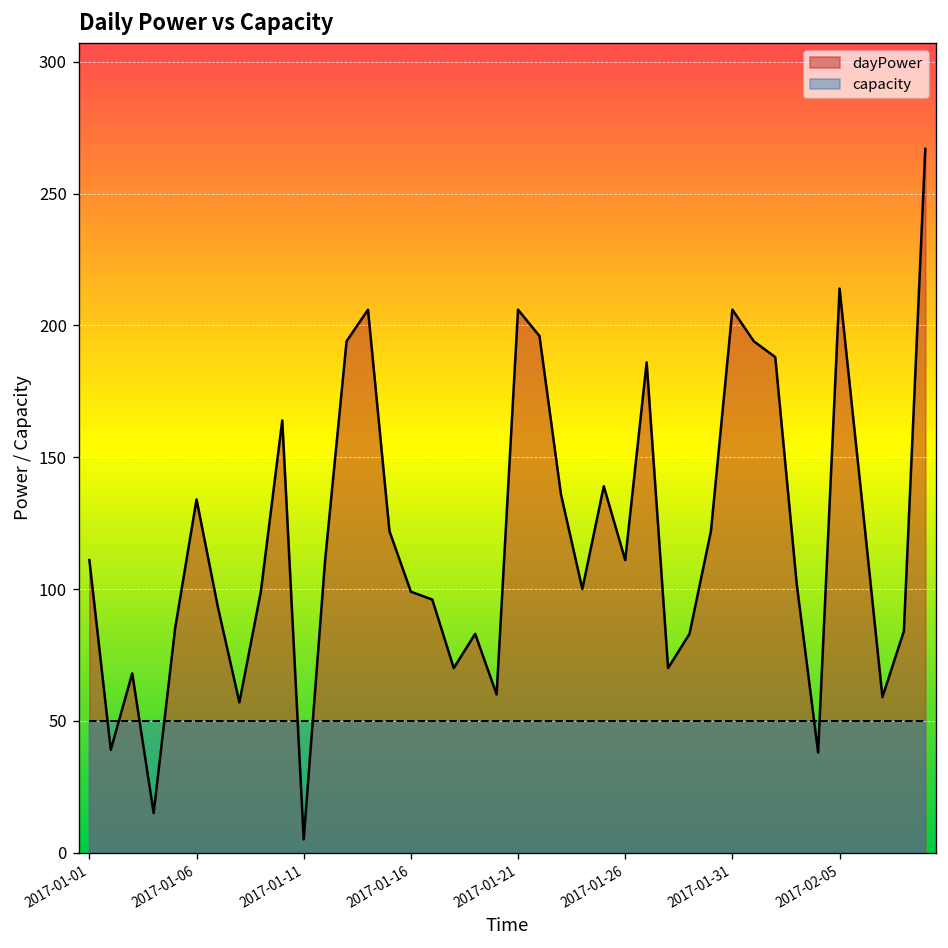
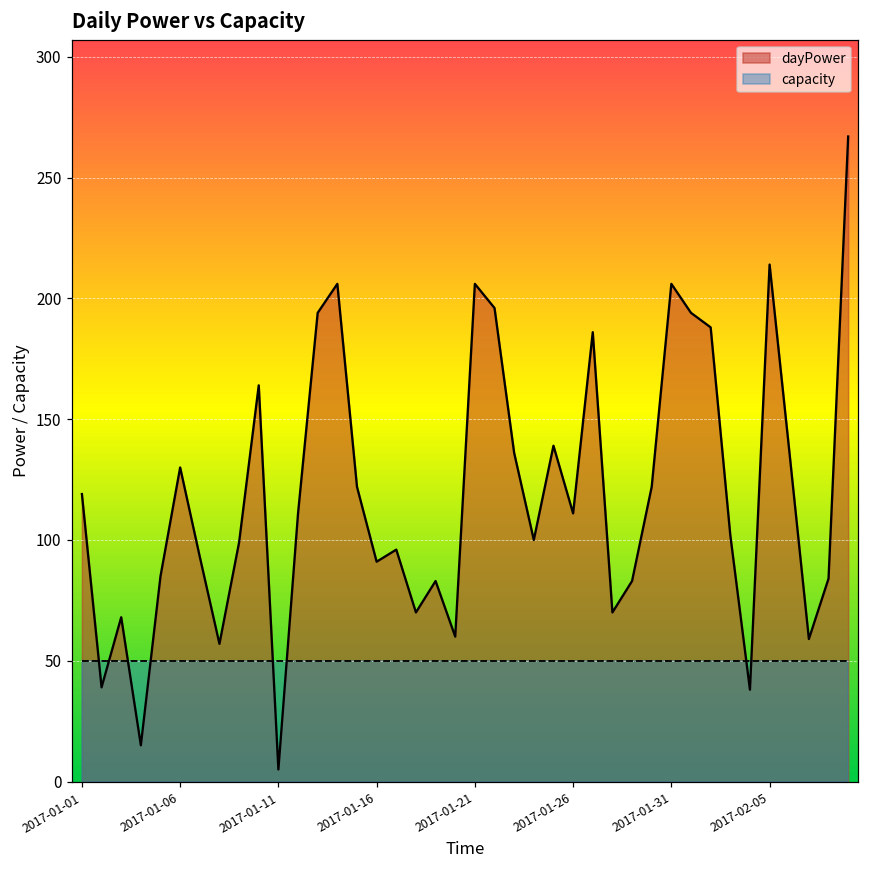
  {
    "dayPower": {
-     "2017-01-01": 111,
-     "2017-01-06": 134,
+     "2017-01-01": 119,
+     "2017-01-06": 130,
      "2017-01-11": 5,
-     "2017-01-16": 99,
+     "2017-01-16": 91,
      "2017-01-21": 206,
      "2017-01-26": 111,
      "2017-01-31": 206,
      "2017-02-05": 214
    },
    "capacity": {
      "2017-01-01": 50,
      "2017-01-06": 50,
      "2017-01-11": 50,
      "2017-01-16": 50,
      "2017-01-21": 50,
      "2017-01-26": 50,
      "2017-01-31": 50,
      "2017-02-05": 50
    }
  }
